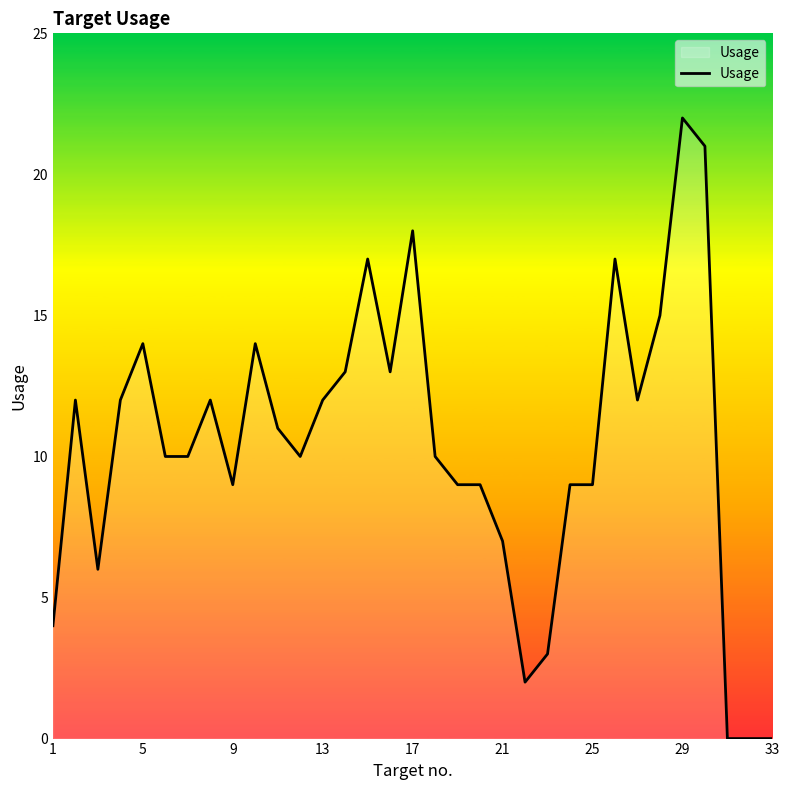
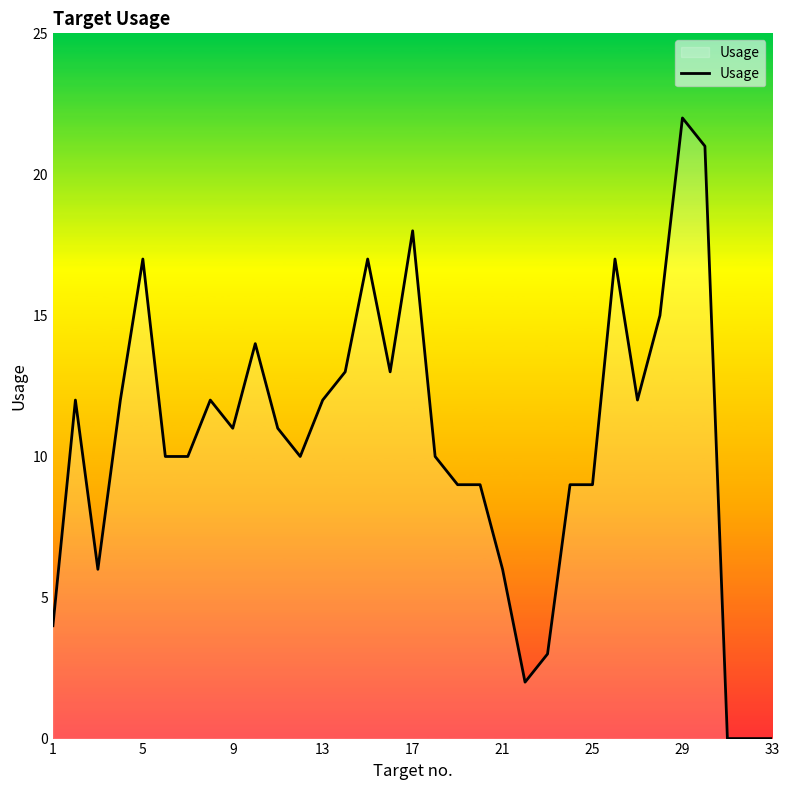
  {
    "1": 4,
-   "5": 14,
-   "9": 9,
+   "5": 17,
+   "9": 11,
    "13": 12,
    "17": 18,
-   "21": 7,
+   "21": 6,
    "25": 9,
    "29": 22,
    "33": 0
  }
